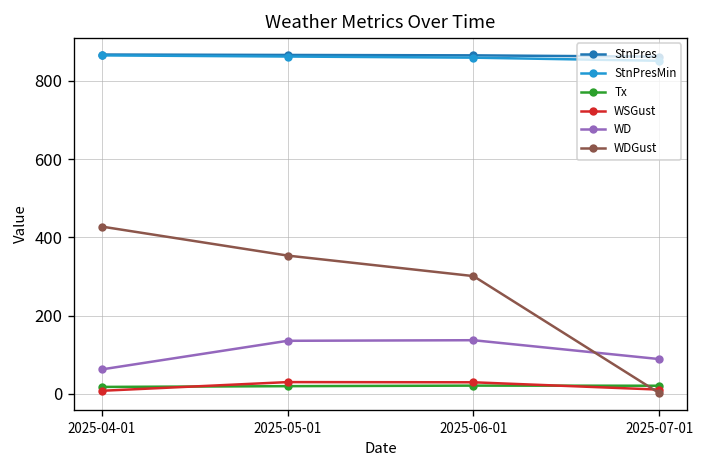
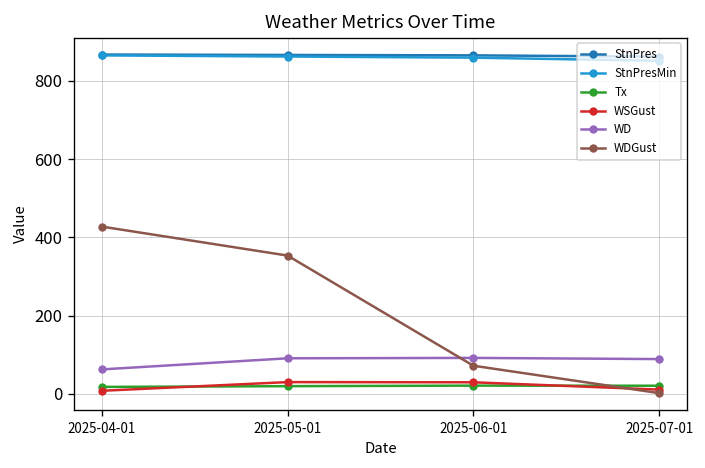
  {
    "Tx": {
      "2025-04-01": 20,
      "2025-05-01": 20,
      "2025-06-01": 20,
      "2025-07-01": 20
    },
    "WSGust": {
      "2025-04-01": 10,
      "2025-05-01": 30,
      "2025-06-01": 30,
      "2025-07-01": 10
    },
    "WD": {
      "2025-04-01": 60,
-     "2025-05-01": 140,
-     "2025-06-01": 140,
+     "2025-05-01": 90,
+     "2025-06-01": 90,
      "2025-07-01": 90
    },
    "WDGust": {
      "2025-04-01": 430,
      "2025-05-01": 350,
-     "2025-06-01": 300,
+     "2025-06-01": 70,
      "2025-07-01": 0
    }
  }
